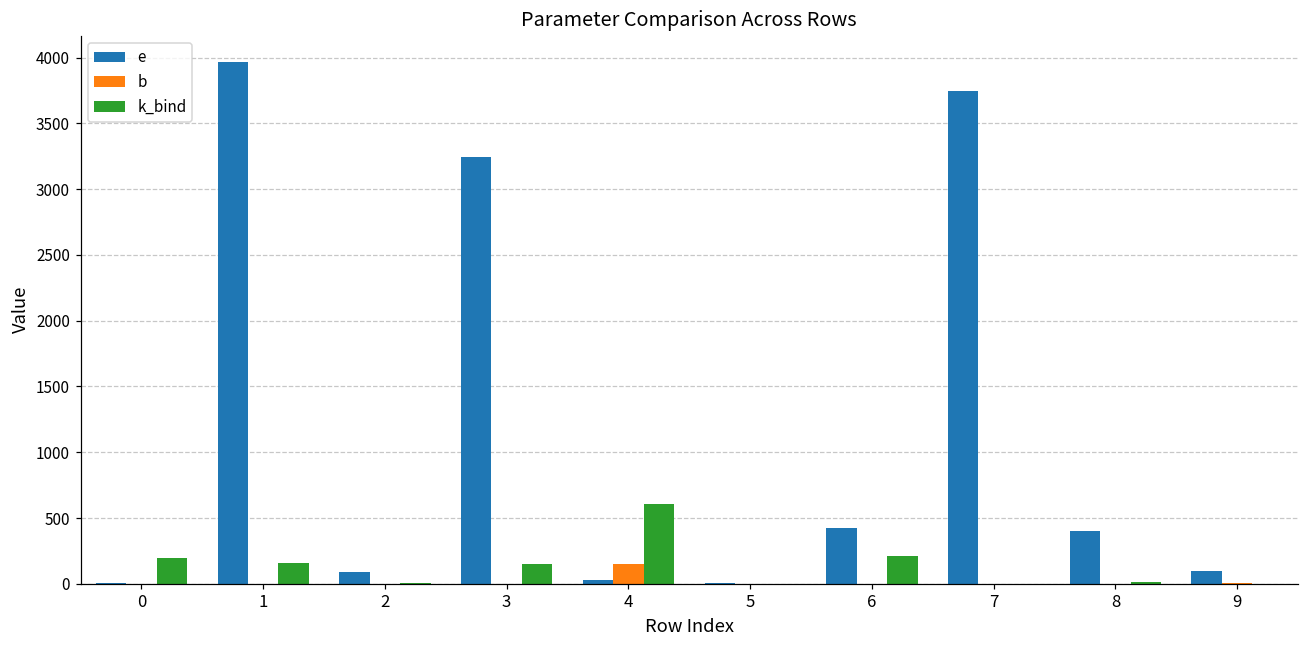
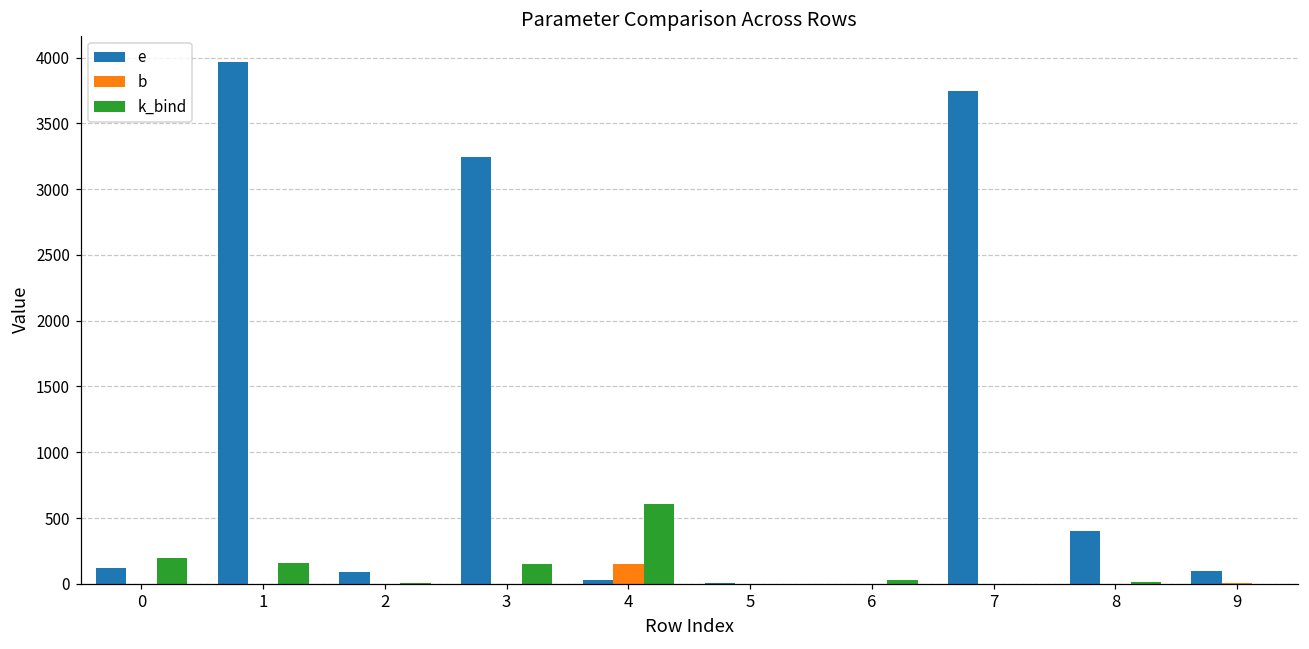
  {
    "e": {
-     "0": 0,
+     "0": 120,
      "1": 3970,
      "2": 90,
      "3": 3240,
      "4": 30,
-     "6": 420,
+     "6": 0,
      "7": 3750,
      "8": 400,
      "9": 100
    },
    "b": {
      "4": 150
    },
    "k_bind": {
      "0": 190,
      "1": 160,
      "3": 150,
      "4": 610,
-     "6": 210
+     "6": 30
    }
  }
